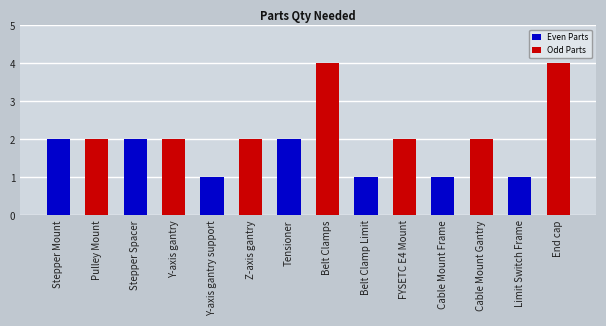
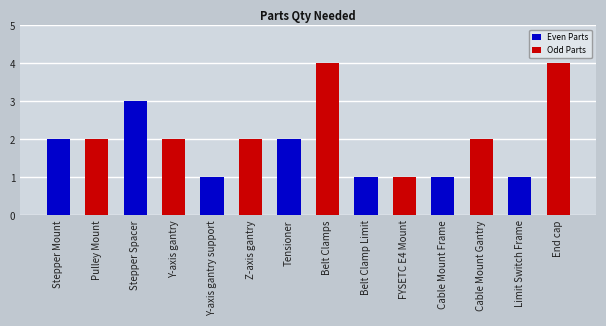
  {
    "Stepper Mount": 2,
    "Pulley Mount": 2,
-   "Stepper Spacer": 2,
+   "Stepper Spacer": 3,
    "Y-axis gantry": 2,
    "Y-axis gantry support": 1,
    "Z-axis gantry": 2,
    "Tensioner": 2,
    "Belt Clamps": 4,
    "Belt Clamp Limit": 1,
-   "FYSETC E4 Mount": 2,
+   "FYSETC E4 Mount": 1,
    "Cable Mount Frame": 1,
    "Cable Mount Gantry": 2,
    "Limit Switch Frame": 1,
    "End cap": 4
  }
